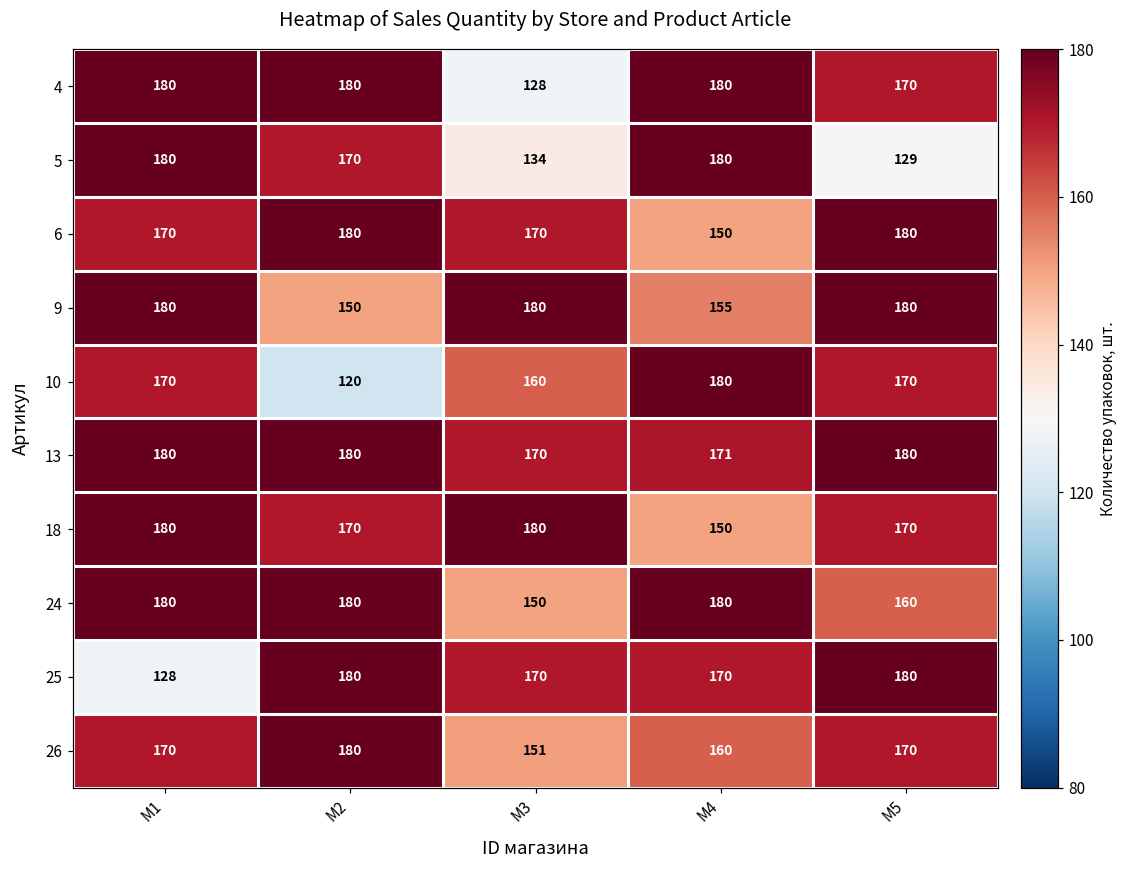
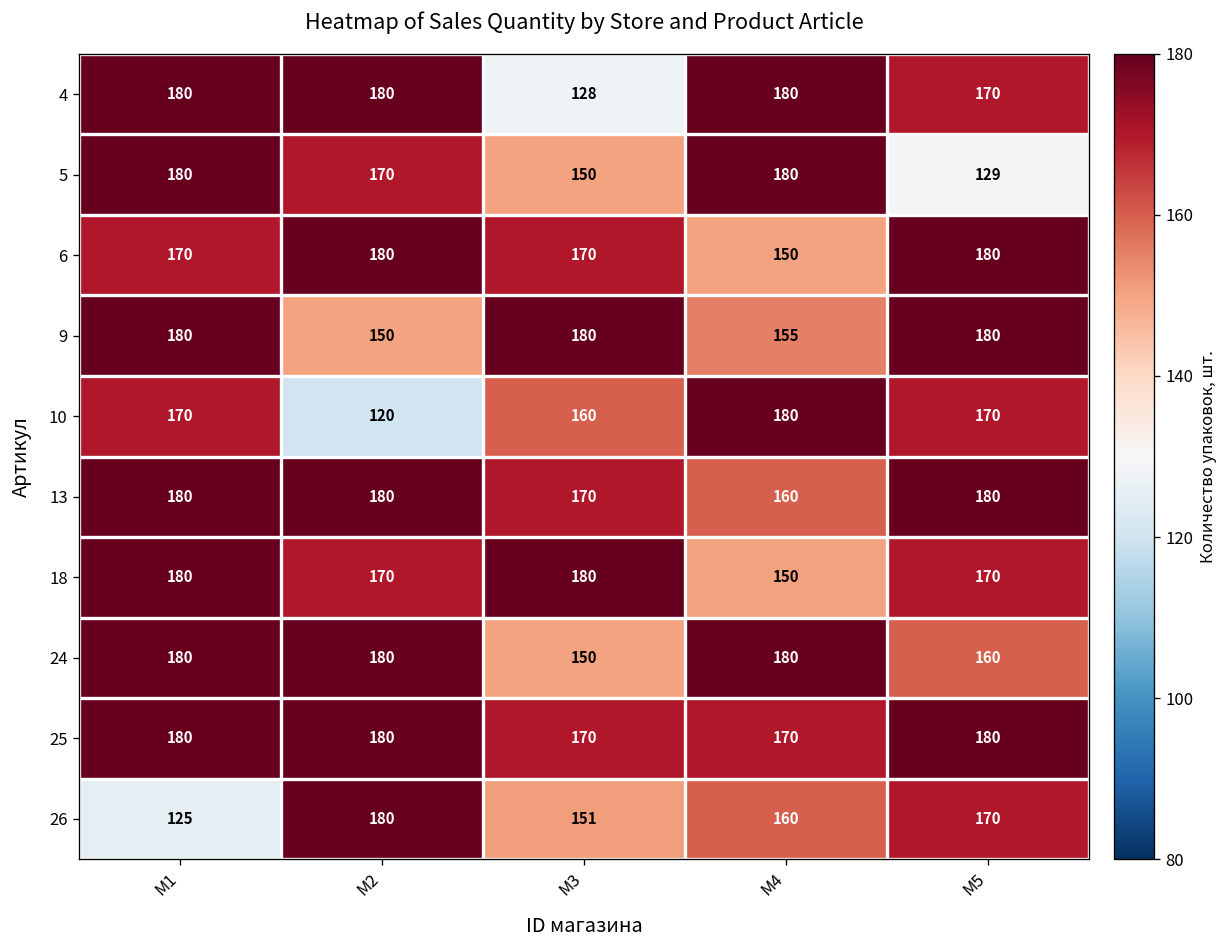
  {
    "4": {
      "M1": 180,
      "M2": 180,
      "M3": 128,
      "M4": 180,
      "M5": 170
    },
    "5": {
      "M1": 180,
      "M2": 170,
-     "M3": 134,
+     "M3": 150,
      "M4": 180,
      "M5": 129
    },
    "6": {
      "M1": 170,
      "M2": 180,
      "M3": 170,
      "M4": 150,
      "M5": 180
    },
    "9": {
      "M1": 180,
      "M2": 150,
      "M3": 180,
      "M4": 155,
      "M5": 180
    },
    "10": {
      "M1": 170,
      "M2": 120,
      "M3": 160,
      "M4": 180,
      "M5": 170
    },
    "13": {
      "M1": 180,
      "M2": 180,
      "M3": 170,
-     "M4": 171,
+     "M4": 160,
      "M5": 180
    },
    "18": {
      "M1": 180,
      "M2": 170,
      "M3": 180,
      "M4": 150,
      "M5": 170
    },
    "24": {
      "M1": 180,
      "M2": 180,
      "M3": 150,
      "M4": 180,
      "M5": 160
    },
    "25": {
-     "M1": 128,
+     "M1": 180,
      "M2": 180,
      "M3": 170,
      "M4": 170,
      "M5": 180
    },
    "26": {
-     "M1": 170,
+     "M1": 125,
      "M2": 180,
      "M3": 151,
      "M4": 160,
      "M5": 170
    }
  }
